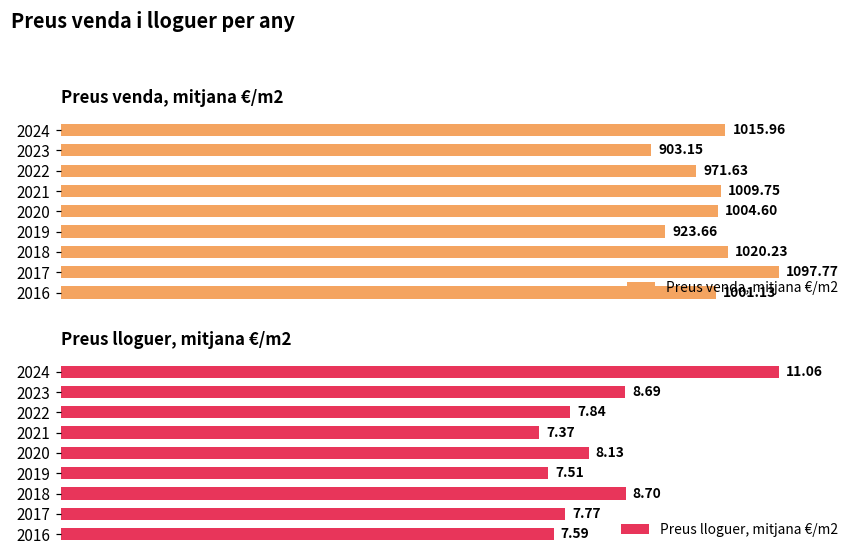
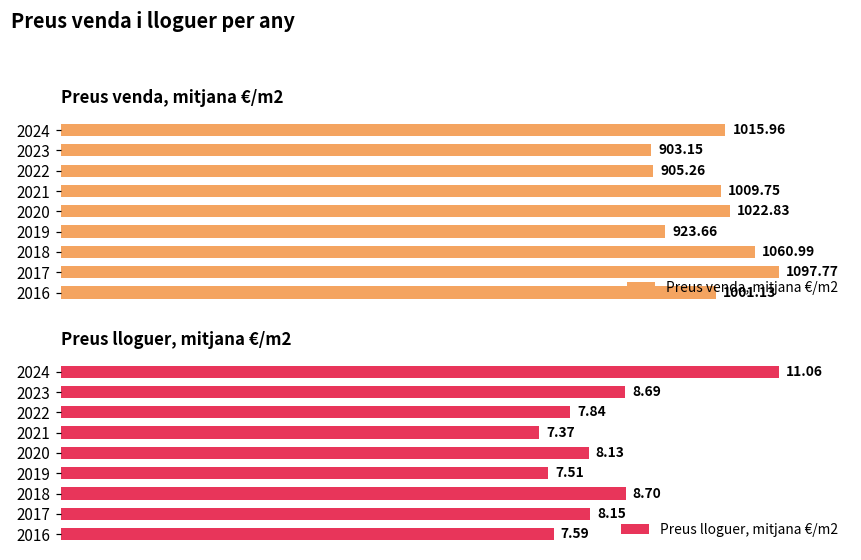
  {
    "Preus venda, mitjana €/m2": {
-     "2022": 971.63,
-     "2020": 1004.60,
-     "2018": 1020.23
+     "2022": 905.26,
+     "2020": 1022.83,
+     "2018": 1060.99
    },
    "Preus lloguer, mitjana €/m2": {
-     "2017": 7.77
+     "2017": 8.15
    }
  }
